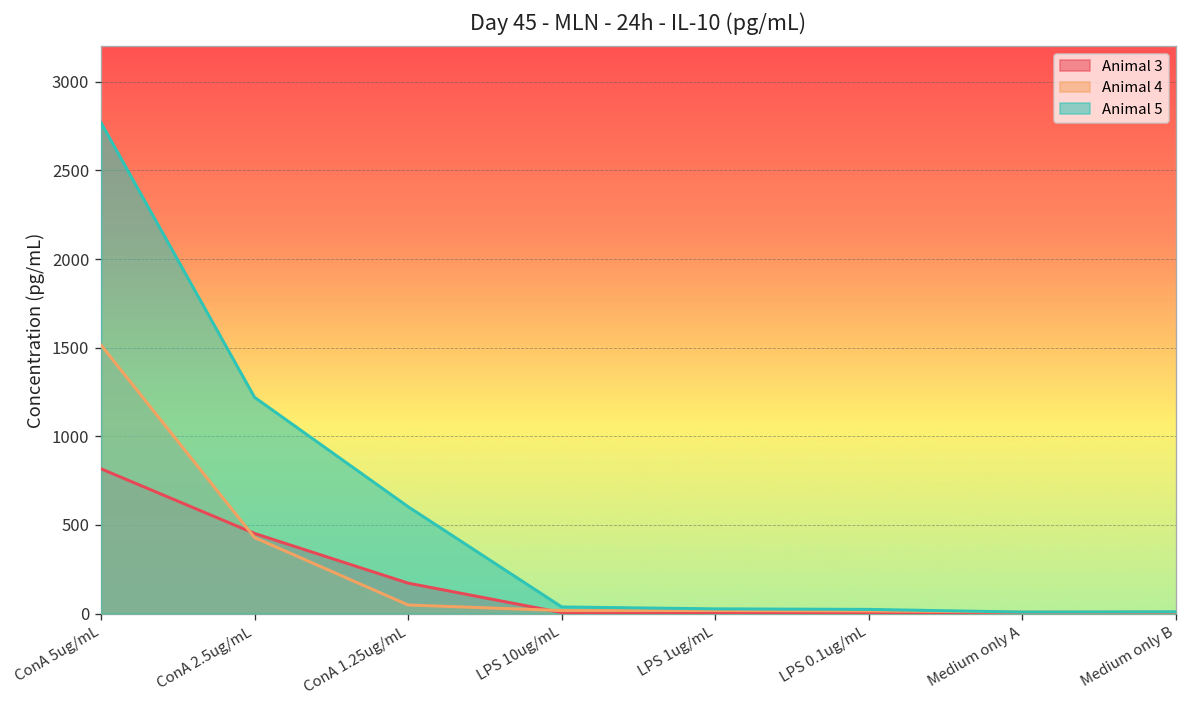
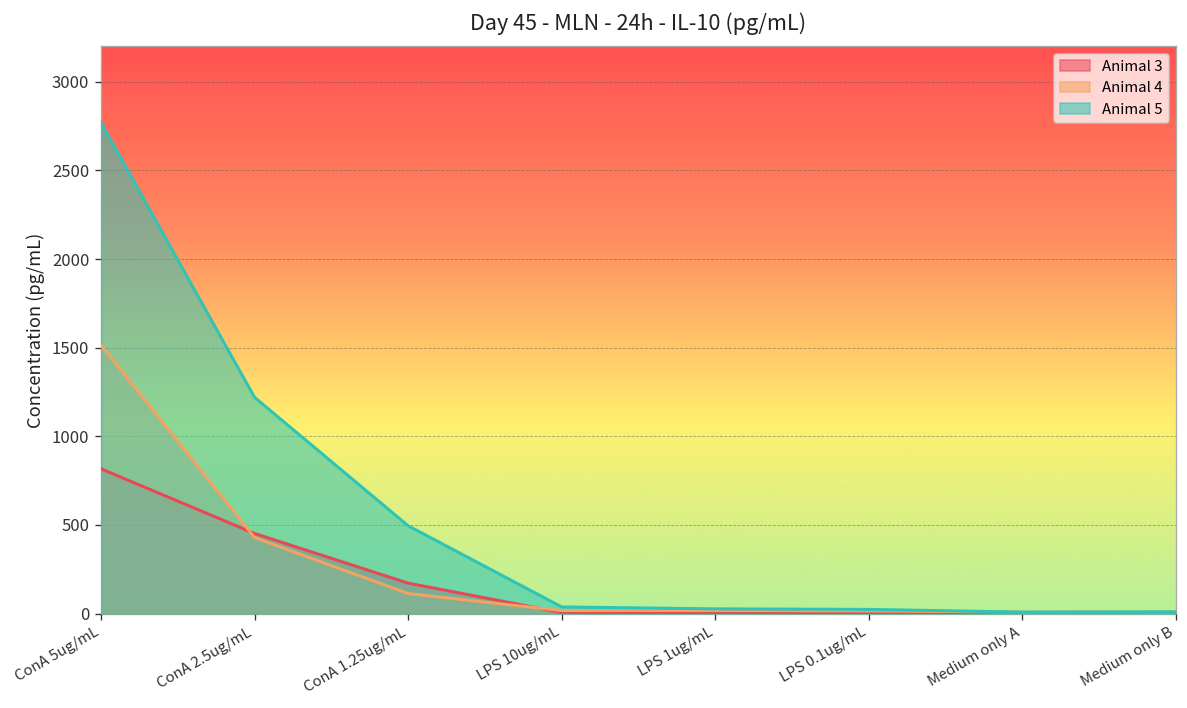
  {
    "Animal 3": {
      "ConA 5ug/mL": 820,
      "ConA 2.5ug/mL": 450,
      "ConA 1.25ug/mL": 170
    },
    "Animal 4": {
      "ConA 5ug/mL": 1510,
      "ConA 2.5ug/mL": 430,
-     "ConA 1.25ug/mL": 50
+     "ConA 1.25ug/mL": 110
    },
    "Animal 5": {
      "ConA 5ug/mL": 2770,
      "ConA 2.5ug/mL": 1220,
-     "ConA 1.25ug/mL": 600,
+     "ConA 1.25ug/mL": 500,
      "LPS 10ug/mL": 40
    }
  }
